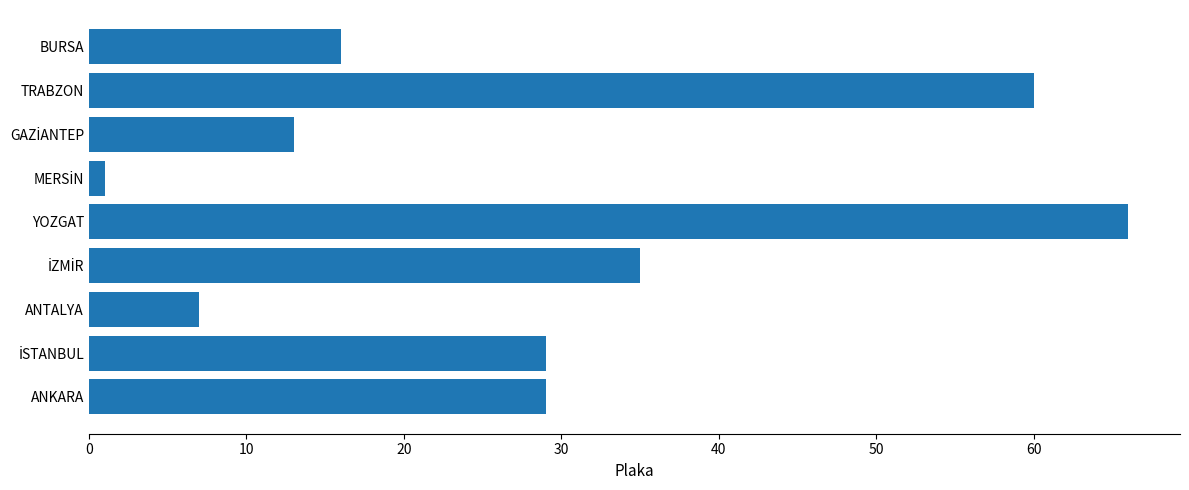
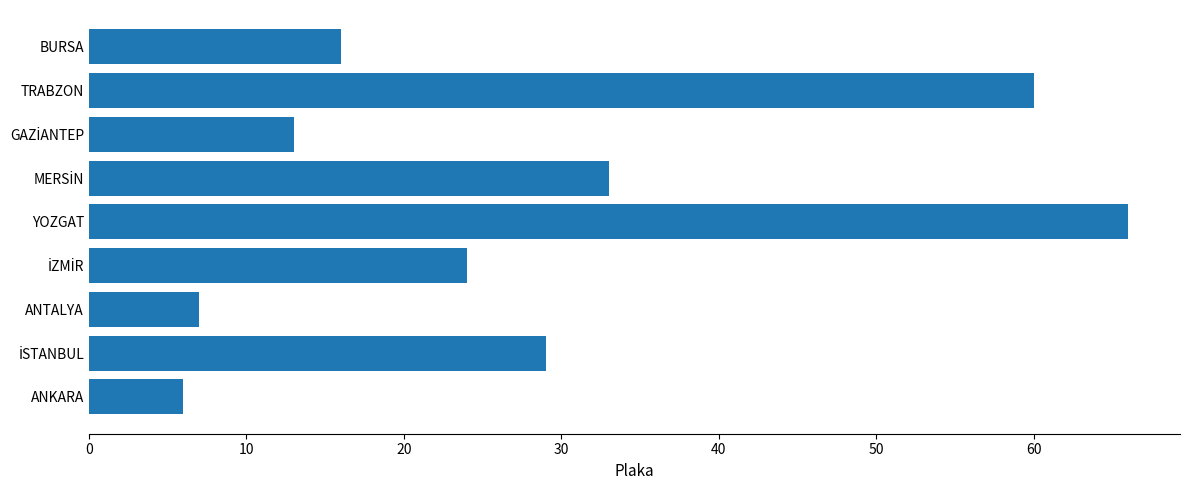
  {
    "BURSA": 16,
    "TRABZON": 60,
    "GAZİANTEP": 13,
-   "MERSİN": 1,
+   "MERSİN": 33,
    "YOZGAT": 66,
-   "İZMİR": 35,
+   "İZMİR": 24,
    "ANTALYA": 7,
    "İSTANBUL": 29,
-   "ANKARA": 29
+   "ANKARA": 6
  }
